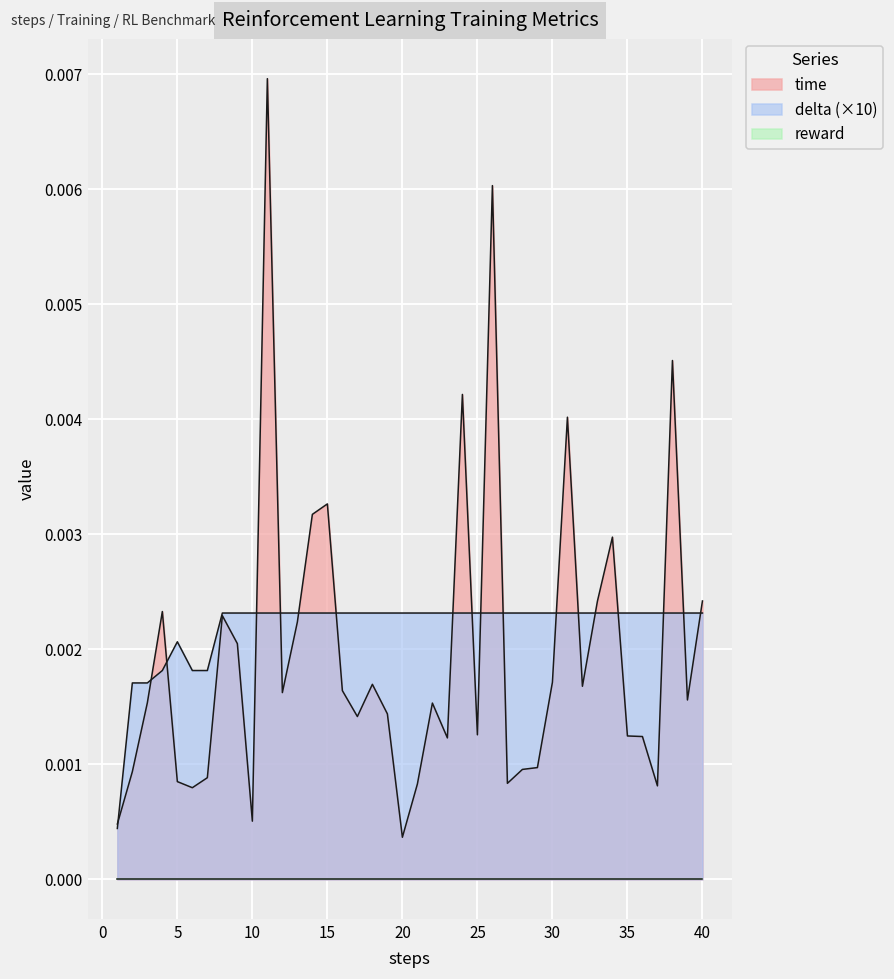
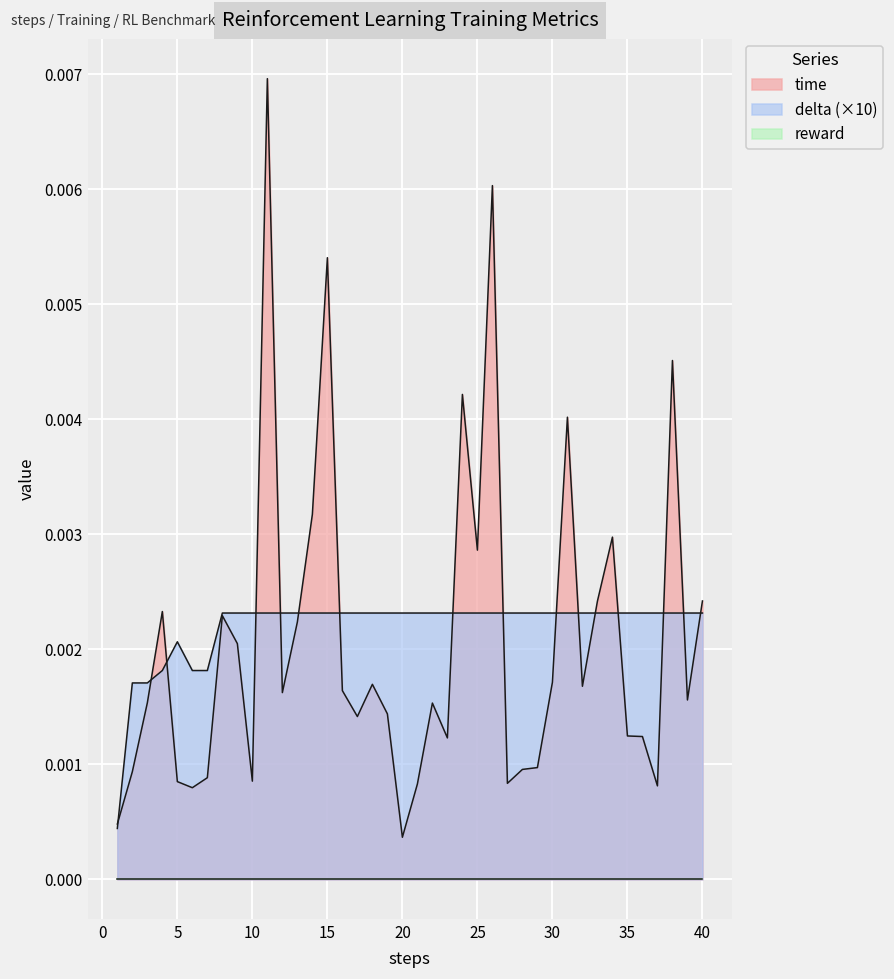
  {
    "time": {
      "5": 0.00085,
-     "10": 0.00051,
-     "15": 0.00327,
+     "10": 0.00085,
+     "15": 0.00541,
      "20": 0.00037,
-     "25": 0.00126,
+     "25": 0.00286,
      "30": 0.00171,
      "35": 0.00125,
      "40": 0.00242
    },
    "delta (×10)": {
      "5": 0.00207,
      "10": 0.00232,
      "15": 0.00232,
      "20": 0.00232,
      "25": 0.00232,
      "30": 0.00232,
      "35": 0.00232,
      "40": 0.00232
    },
    "reward": {
      "5": 0.00000,
      "10": 0.00000,
      "15": 0.00000,
      "20": 0.00000,
      "25": 0.00000,
      "30": 0.00000,
      "35": 0.00000,
      "40": 0.00000
    }
  }
